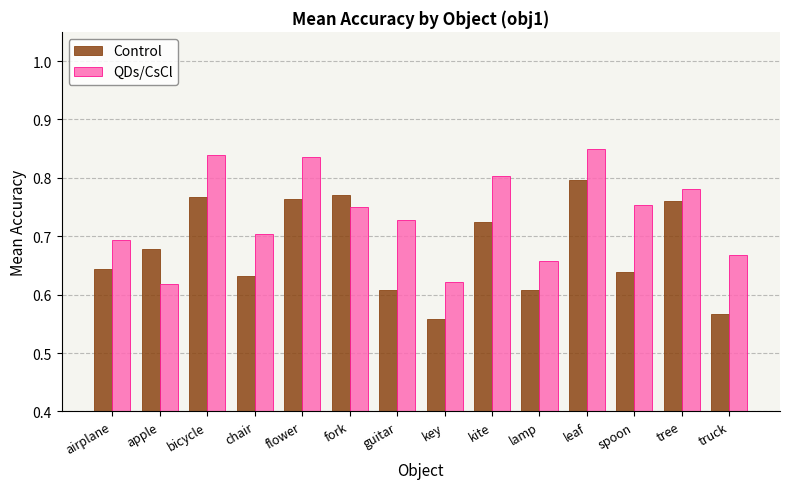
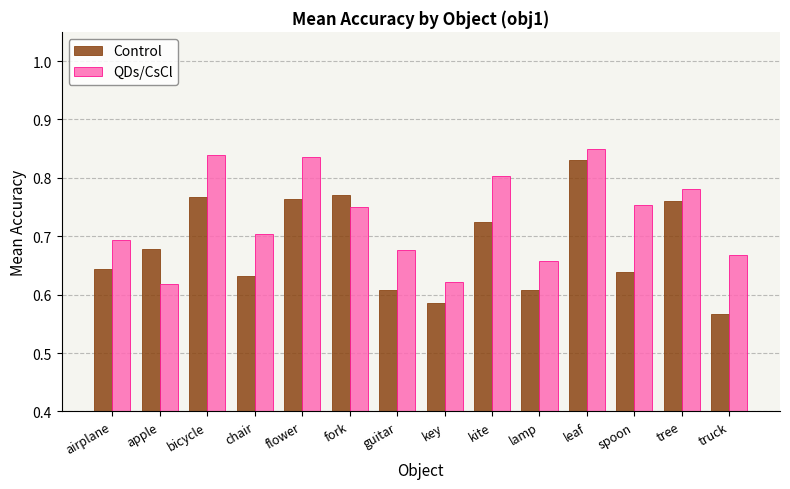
  {
    "Control": {
      "airplane": 0.64,
      "apple": 0.68,
      "bicycle": 0.77,
      "chair": 0.63,
      "flower": 0.76,
      "fork": 0.77,
      "guitar": 0.61,
-     "key": 0.56,
+     "key": 0.59,
      "kite": 0.73,
      "lamp": 0.61,
-     "leaf": 0.80,
+     "leaf": 0.83,
      "spoon": 0.64,
      "tree": 0.76,
      "truck": 0.57
    },
    "QDs/CsCl": {
      "airplane": 0.69,
      "apple": 0.62,
      "bicycle": 0.84,
      "chair": 0.70,
      "flower": 0.84,
      "fork": 0.75,
-     "guitar": 0.73,
+     "guitar": 0.68,
      "key": 0.62,
      "kite": 0.80,
      "lamp": 0.66,
      "leaf": 0.85,
      "spoon": 0.75,
      "tree": 0.78,
      "truck": 0.67
    }
  }
